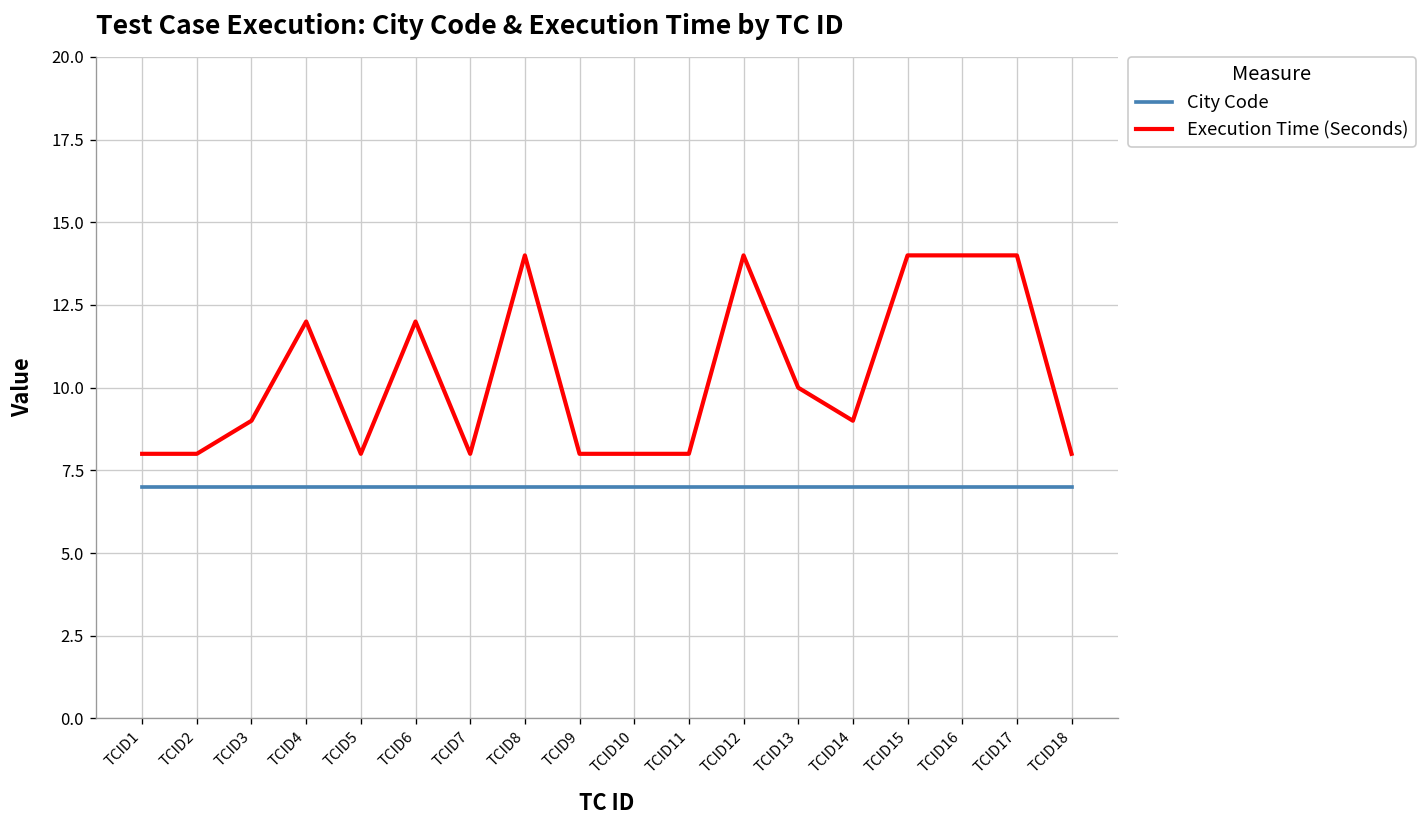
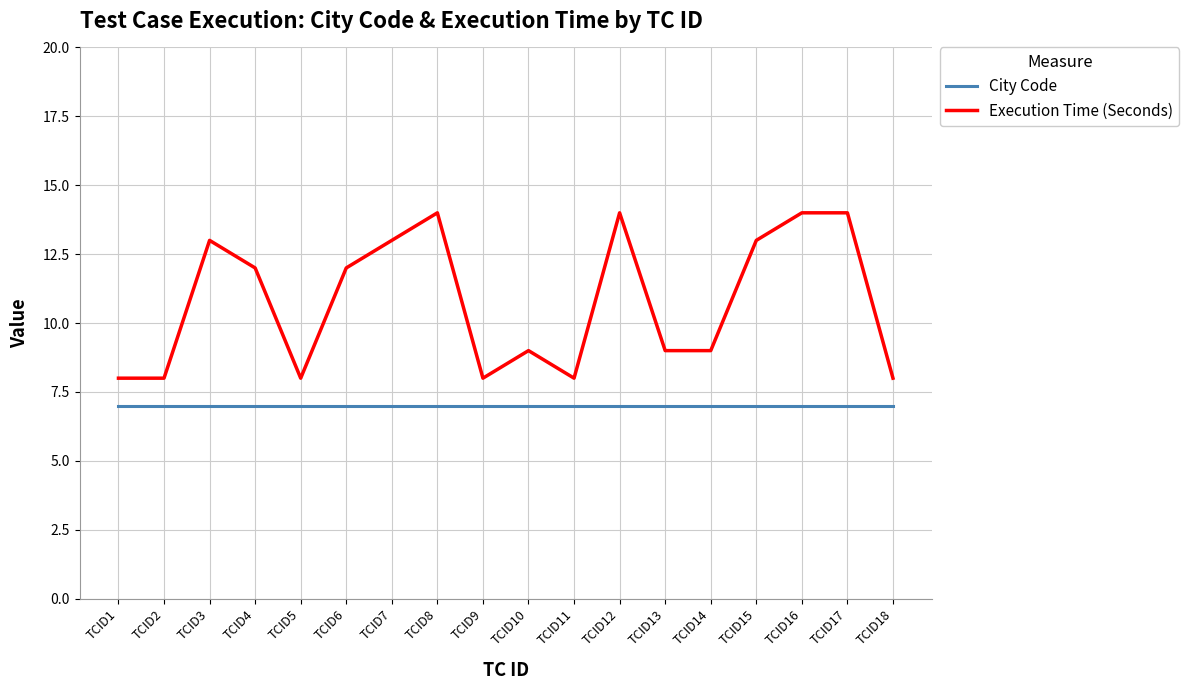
  {
    "City Code": {
      "TCID1": 7,
      "TCID2": 7,
      "TCID3": 7,
      "TCID4": 7,
      "TCID5": 7,
      "TCID6": 7,
      "TCID7": 7,
      "TCID8": 7,
      "TCID9": 7,
      "TCID10": 7,
      "TCID11": 7,
      "TCID12": 7,
      "TCID13": 7,
      "TCID14": 7,
      "TCID15": 7,
      "TCID16": 7,
      "TCID17": 7,
      "TCID18": 7
    },
    "Execution Time (Seconds)": {
      "TCID1": 8,
      "TCID2": 8,
-     "TCID3": 9,
+     "TCID3": 13,
      "TCID4": 12,
      "TCID5": 8,
      "TCID6": 12,
-     "TCID7": 8,
+     "TCID7": 13,
      "TCID8": 14,
      "TCID9": 8,
-     "TCID10": 8,
+     "TCID10": 9,
      "TCID11": 8,
      "TCID12": 14,
-     "TCID13": 10,
+     "TCID13": 9,
      "TCID14": 9,
-     "TCID15": 14,
+     "TCID15": 13,
      "TCID16": 14,
      "TCID17": 14,
      "TCID18": 8
    }
  }
